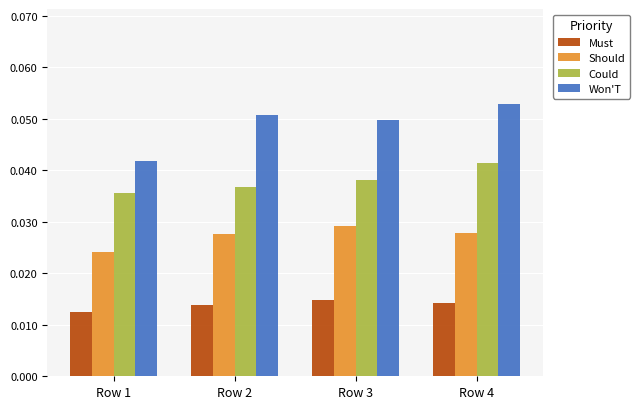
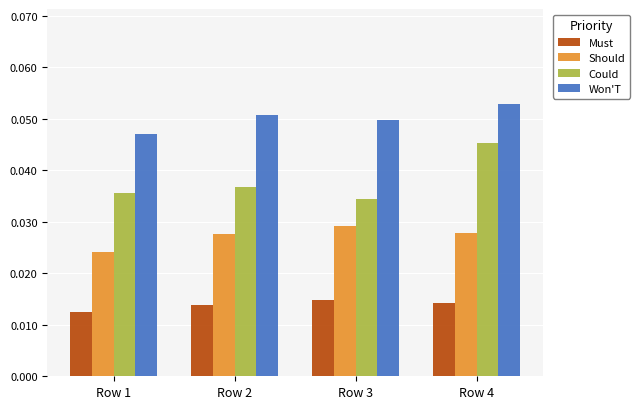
  {
    "Must": {
      "Row 1": 0.012,
      "Row 2": 0.014,
      "Row 3": 0.015,
      "Row 4": 0.014
    },
    "Should": {
      "Row 1": 0.024,
      "Row 2": 0.028,
      "Row 3": 0.029,
      "Row 4": 0.028
    },
    "Could": {
      "Row 1": 0.036,
      "Row 2": 0.037,
-     "Row 3": 0.038,
-     "Row 4": 0.041
+     "Row 3": 0.034,
+     "Row 4": 0.045
    },
    "Won'T": {
-     "Row 1": 0.042,
+     "Row 1": 0.047,
      "Row 2": 0.051,
      "Row 3": 0.050,
      "Row 4": 0.053
    }
  }
